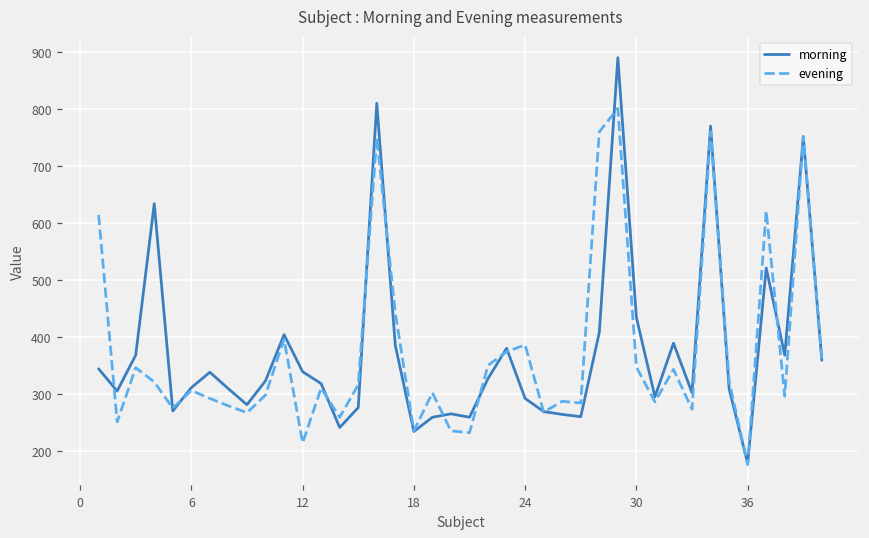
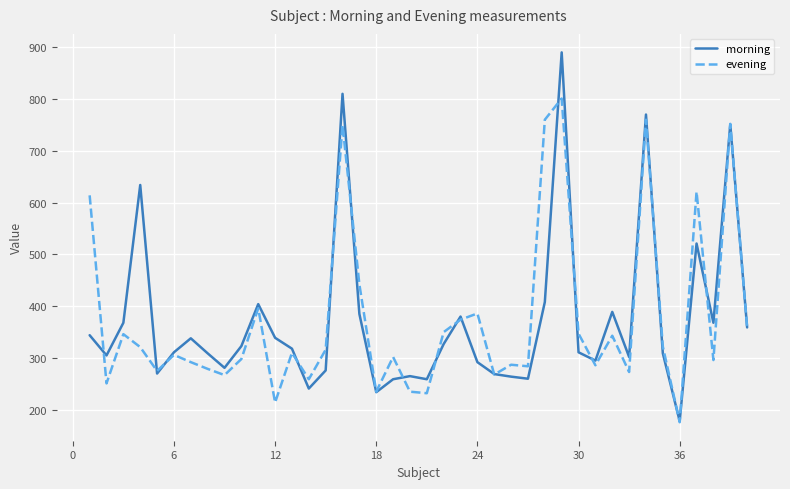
  {
    "morning": {
      "6": 310,
      "12": 340,
      "24": 290,
-     "30": 430
+     "30": 310
    },
    "evening": {
      "6": 310,
      "12": 210,
      "24": 390,
      "30": 350
    }
  }
